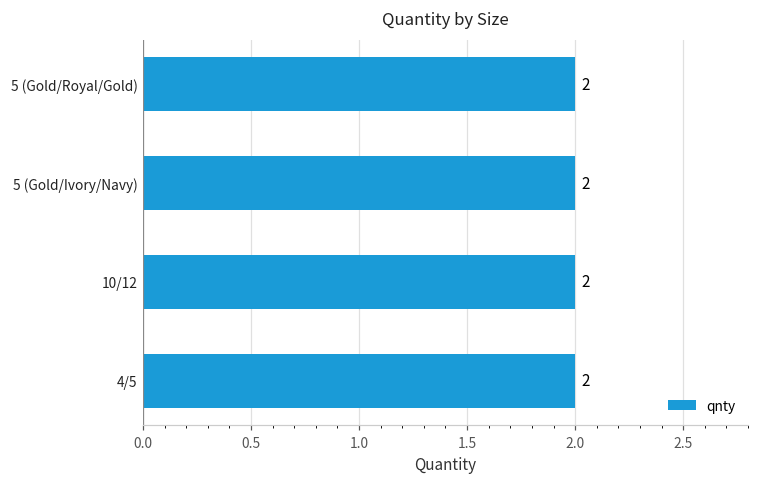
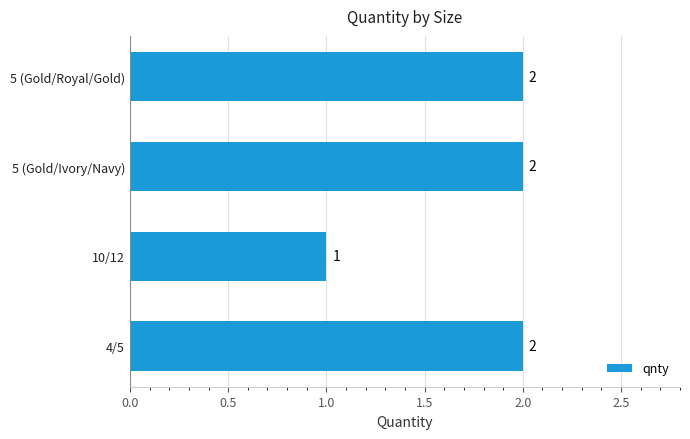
  {
    "5 (Gold/Royal/Gold)": 2,
    "5 (Gold/Ivory/Navy)": 2,
-   "10/12": 2,
+   "10/12": 1,
    "4/5": 2
  }
